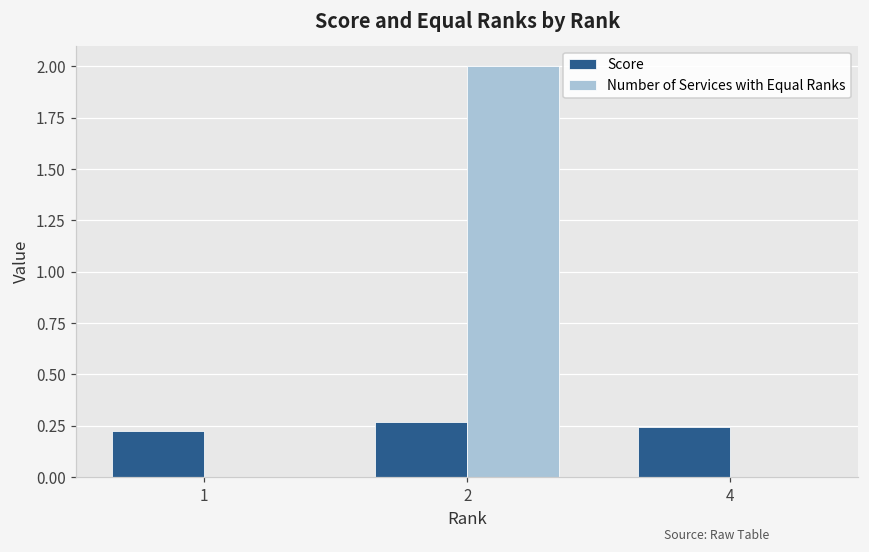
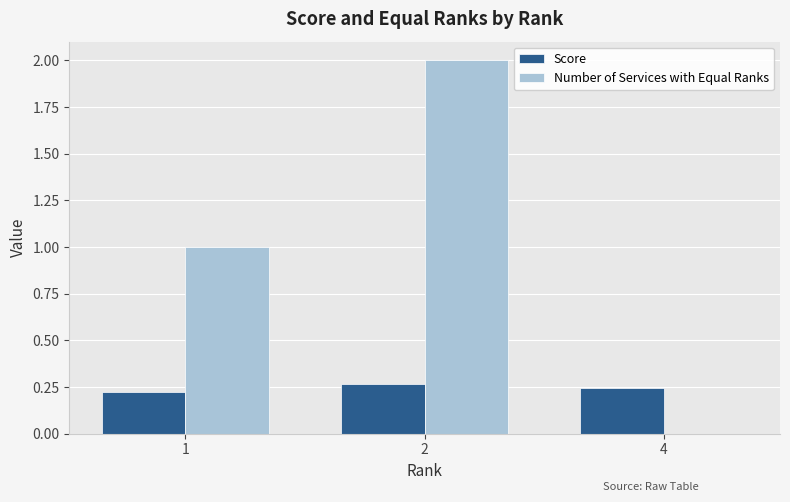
  {
    "Score": {
      "1": 0.22,
      "2": 0.27,
      "4": 0.24
    },
    "Number of Services with Equal Ranks": {
-     "1": 0,
+     "1": 1,
      "2": 2,
      "4": 0
    }
  }
